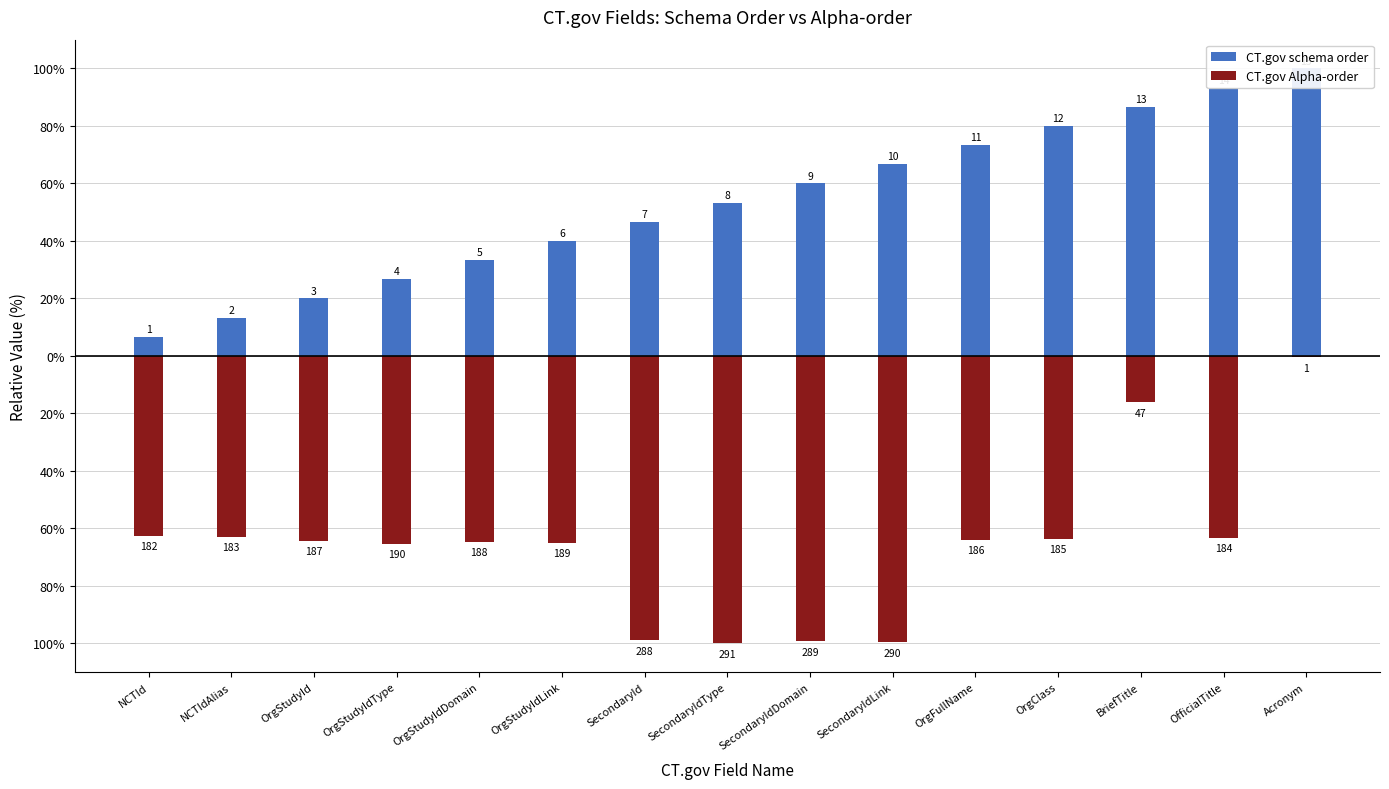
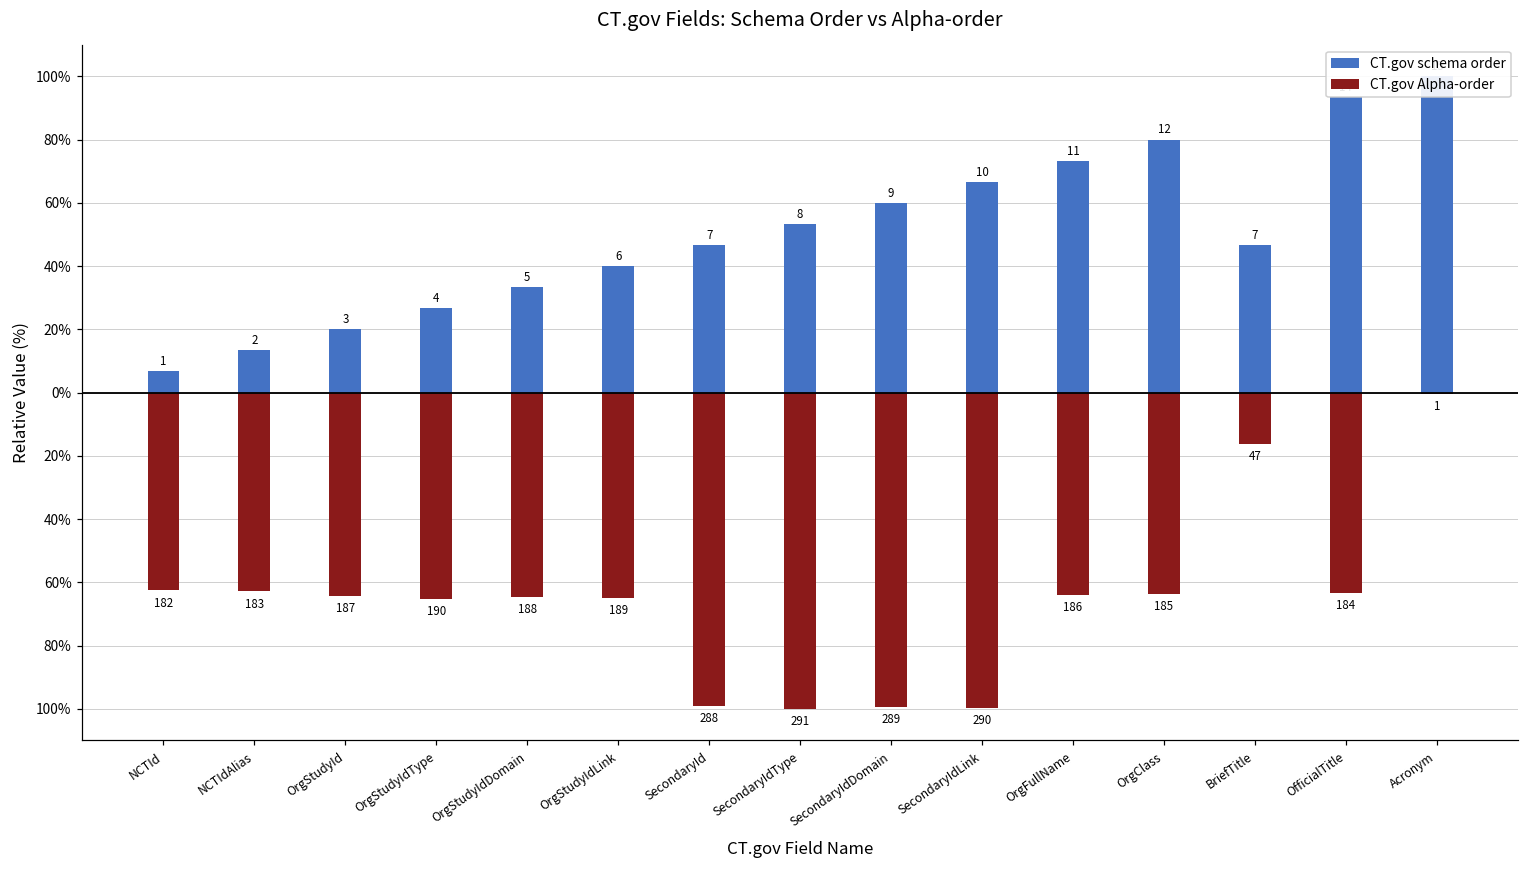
  {
    "CT.gov schema order": {
-     "BriefTitle": 13
+     "BriefTitle": 7
    }
  }
